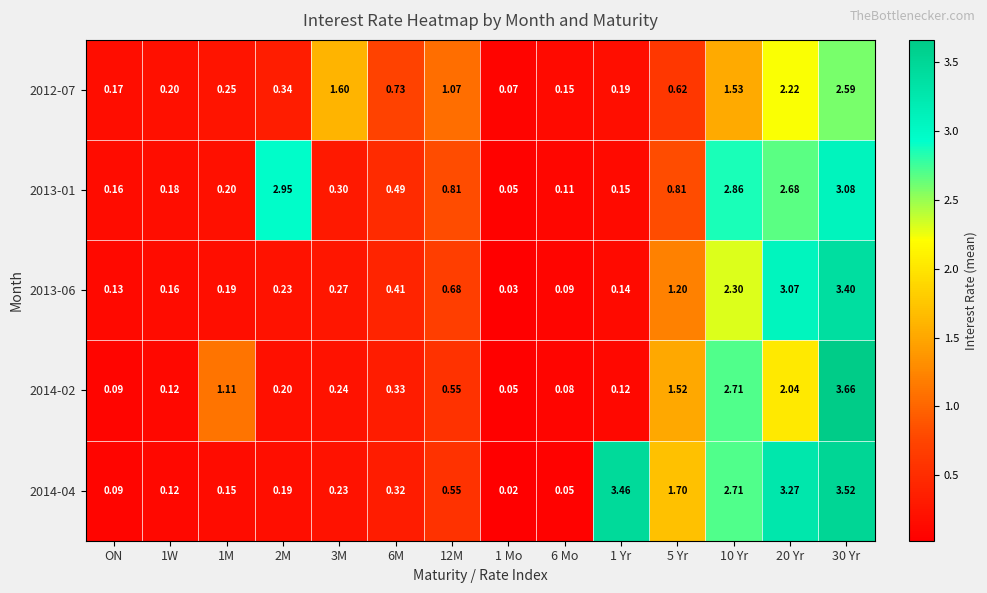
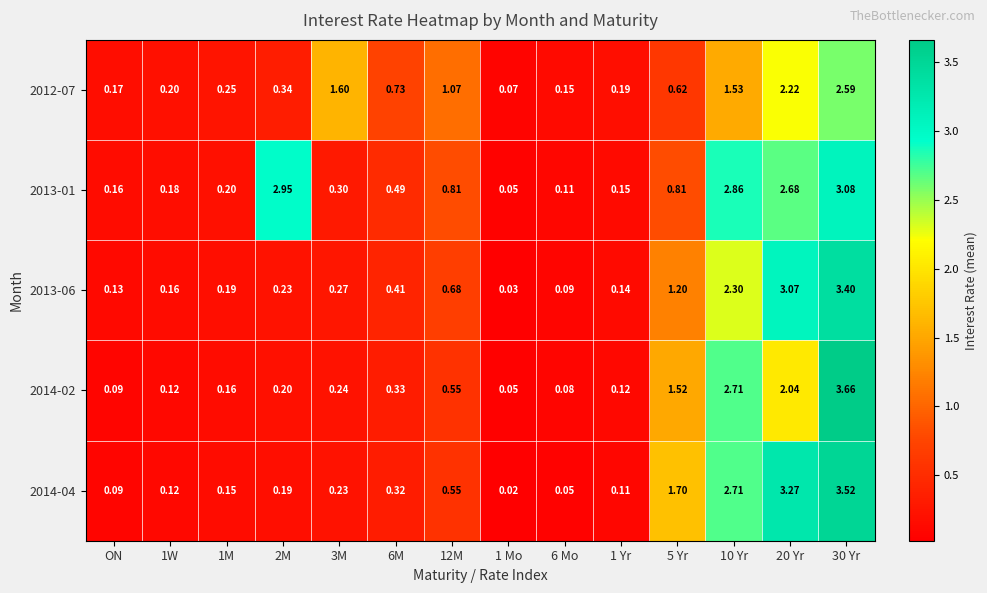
  {
    "2012-07": {
      "ON": 0.17,
      "1W": 0.20,
      "1M": 0.25,
      "2M": 0.34,
      "3M": 1.60,
      "6M": 0.73,
      "12M": 1.07,
      "1 Mo": 0.07,
      "6 Mo": 0.15,
      "1 Yr": 0.19,
      "5 Yr": 0.62,
      "10 Yr": 1.53,
      "20 Yr": 2.22,
      "30 Yr": 2.59
    },
    "2013-01": {
      "ON": 0.16,
      "1W": 0.18,
      "1M": 0.20,
      "2M": 2.95,
      "3M": 0.30,
      "6M": 0.49,
      "12M": 0.81,
      "1 Mo": 0.05,
      "6 Mo": 0.11,
      "1 Yr": 0.15,
      "5 Yr": 0.81,
      "10 Yr": 2.86,
      "20 Yr": 2.68,
      "30 Yr": 3.08
    },
    "2013-06": {
      "ON": 0.13,
      "1W": 0.16,
      "1M": 0.19,
      "2M": 0.23,
      "3M": 0.27,
      "6M": 0.41,
      "12M": 0.68,
      "1 Mo": 0.03,
      "6 Mo": 0.09,
      "1 Yr": 0.14,
      "5 Yr": 1.20,
      "10 Yr": 2.30,
      "20 Yr": 3.07,
      "30 Yr": 3.40
    },
    "2014-02": {
      "ON": 0.09,
      "1W": 0.12,
-     "1M": 1.11,
+     "1M": 0.16,
      "2M": 0.20,
      "3M": 0.24,
      "6M": 0.33,
      "12M": 0.55,
      "1 Mo": 0.05,
      "6 Mo": 0.08,
      "1 Yr": 0.12,
      "5 Yr": 1.52,
      "10 Yr": 2.71,
      "20 Yr": 2.04,
      "30 Yr": 3.66
    },
    "2014-04": {
      "ON": 0.09,
      "1W": 0.12,
      "1M": 0.15,
      "2M": 0.19,
      "3M": 0.23,
      "6M": 0.32,
      "12M": 0.55,
      "1 Mo": 0.02,
      "6 Mo": 0.05,
-     "1 Yr": 3.46,
+     "1 Yr": 0.11,
      "5 Yr": 1.70,
      "10 Yr": 2.71,
      "20 Yr": 3.27,
      "30 Yr": 3.52
    }
  }
